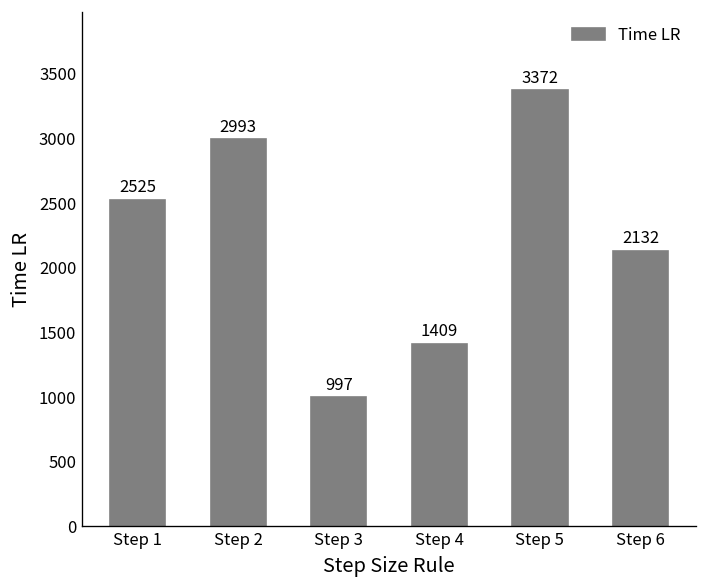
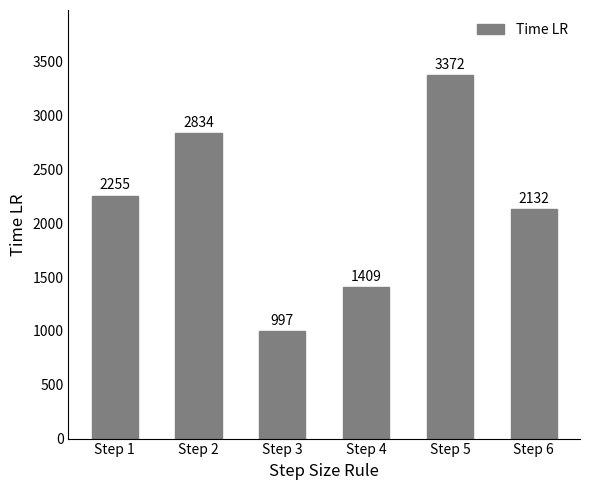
  {
-   "Step 1": 2525,
-   "Step 2": 2993,
+   "Step 1": 2255,
+   "Step 2": 2834,
    "Step 3": 997,
    "Step 4": 1409,
    "Step 5": 3372,
    "Step 6": 2132
  }
